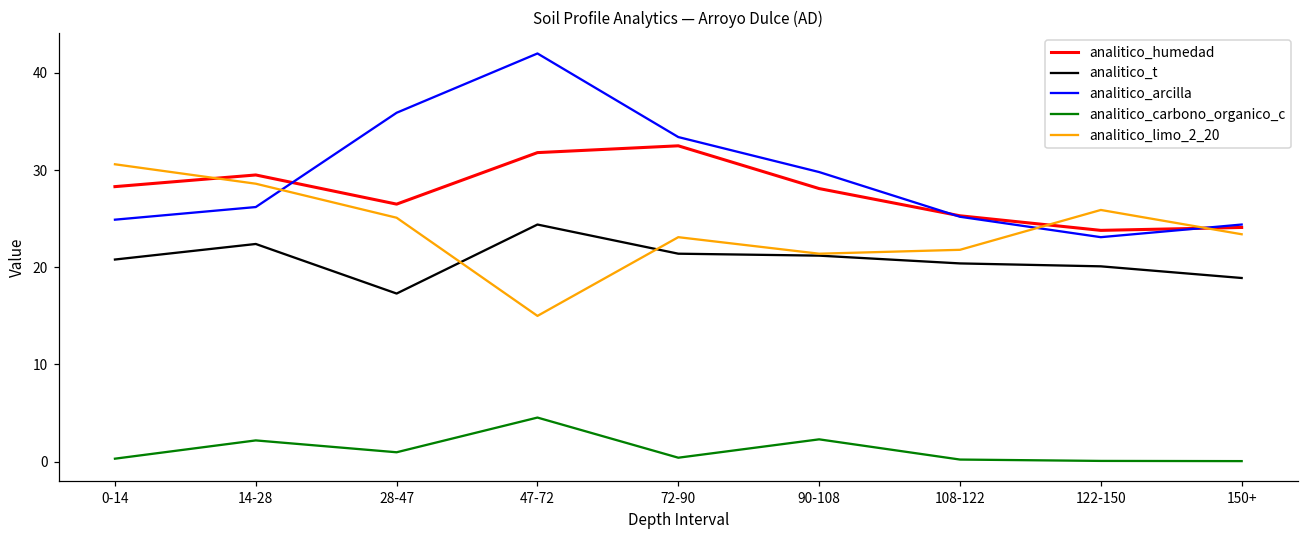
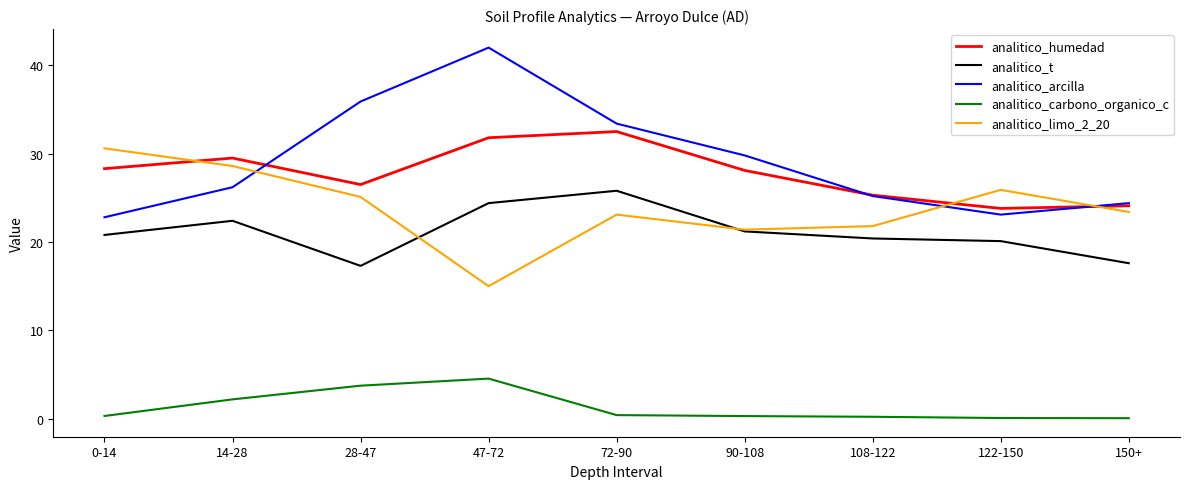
  {
    "analitico_humedad": {
      "0-14": 28,
      "14-28": 30,
      "28-47": 27,
      "47-72": 32,
      "72-90": 33,
      "90-108": 28,
      "122-150": 24,
      "150+": 24
    },
    "analitico_t": {
      "0-14": 21,
      "14-28": 22,
      "28-47": 17,
      "47-72": 24,
-     "72-90": 21,
+     "72-90": 26,
      "108-122": 20,
      "122-150": 20,
-     "150+": 19
+     "150+": 18
    },
    "analitico_arcilla": {
-     "0-14": 25,
+     "0-14": 23,
      "14-28": 26,
      "28-47": 36,
      "47-72": 42,
      "72-90": 33,
      "90-108": 30,
      "122-150": 23,
      "150+": 24
    },
    "analitico_carbono_organico_c": {
      "0-14": 0,
      "14-28": 2,
-     "28-47": 1,
+     "28-47": 4,
      "47-72": 5,
      "72-90": 0,
-     "90-108": 2,
+     "90-108": 0,
      "108-122": 0,
      "122-150": 0,
      "150+": 0
    },
    "analitico_limo_2_20": {
      "0-14": 31,
      "14-28": 29,
      "28-47": 25,
      "47-72": 15,
      "72-90": 23,
      "108-122": 22,
      "122-150": 26,
      "150+": 23
    }
  }
